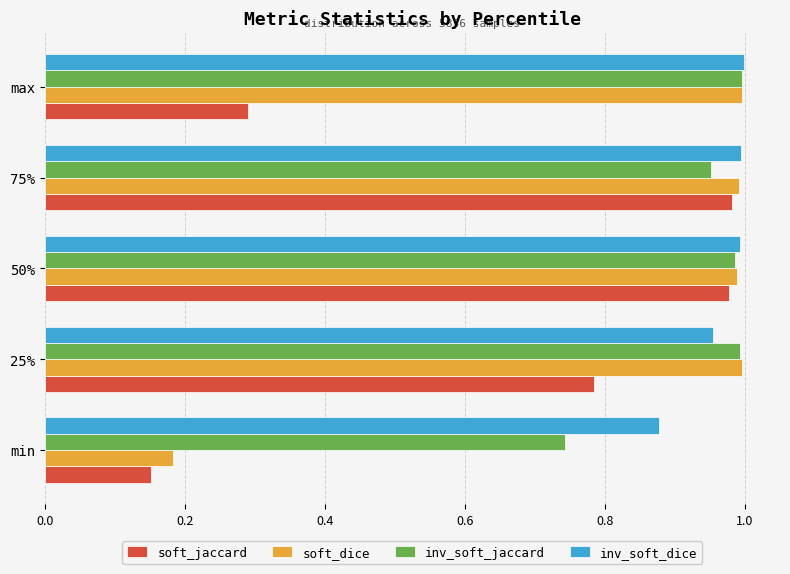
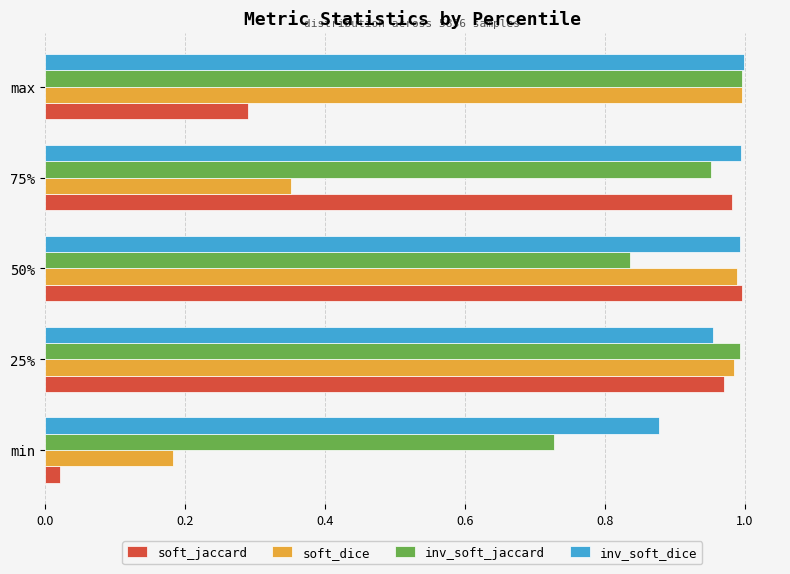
  {
    "soft_jaccard": {
      "max": 0.29,
      "75%": 0.98,
-     "50%": 0.98,
-     "25%": 0.78,
-     "min": 0.15
+     "50%": 1.00,
+     "25%": 0.97,
+     "min": 0.02
    },
    "soft_dice": {
      "max": 1.00,
-     "75%": 0.99,
+     "75%": 0.35,
      "50%": 0.99,
-     "25%": 1.00,
+     "25%": 0.98,
      "min": 0.18
    },
    "inv_soft_jaccard": {
      "max": 1.00,
      "75%": 0.95,
-     "50%": 0.99,
+     "50%": 0.84,
      "25%": 0.99,
-     "min": 0.74
+     "min": 0.73
    },
    "inv_soft_dice": {
      "max": 1.00,
      "75%": 0.99,
      "50%": 0.99,
      "25%": 0.95,
      "min": 0.88
    }
  }
